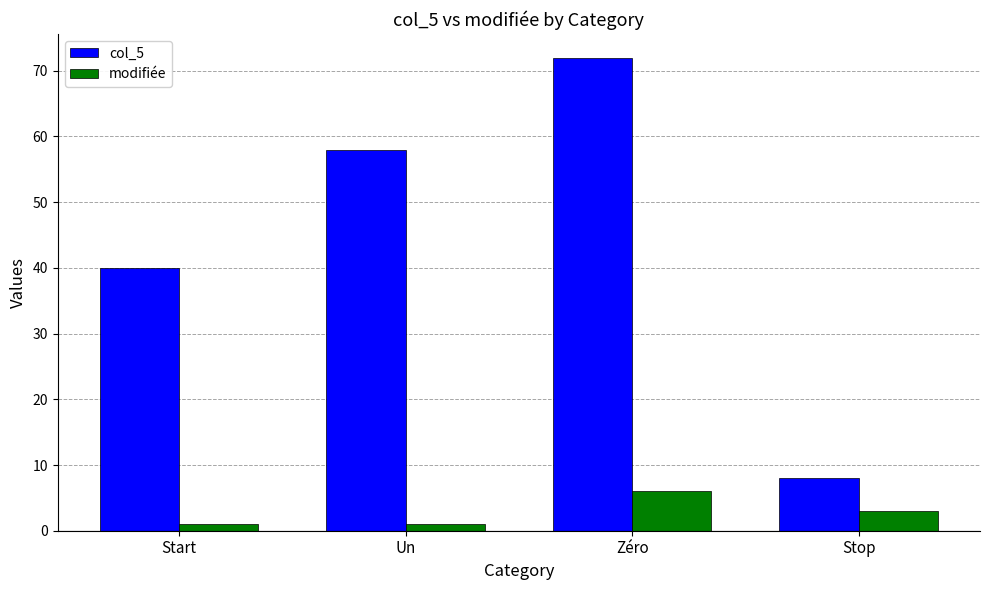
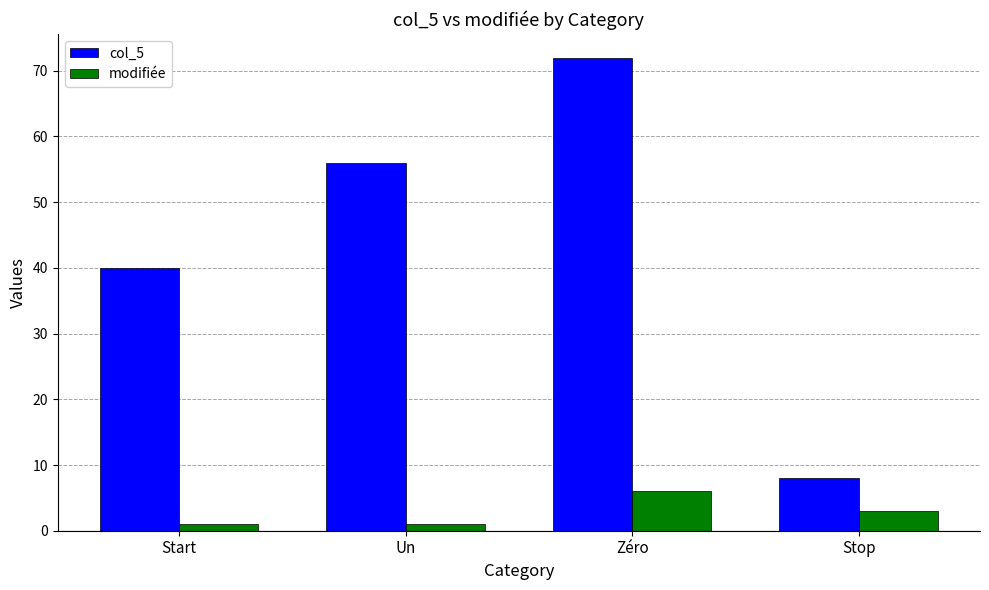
  {
    "col_5": {
      "Start": 40,
-     "Un": 58,
+     "Un": 56,
      "Zéro": 72,
      "Stop": 8
    },
    "modifiée": {
      "Start": 1,
      "Un": 1,
      "Zéro": 6,
      "Stop": 3
    }
  }
